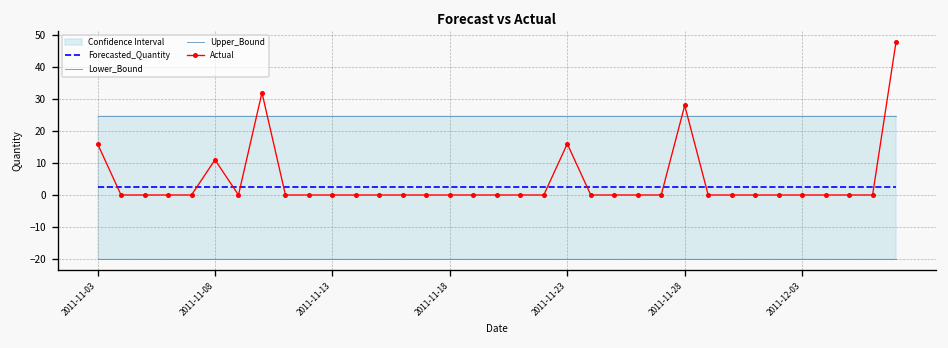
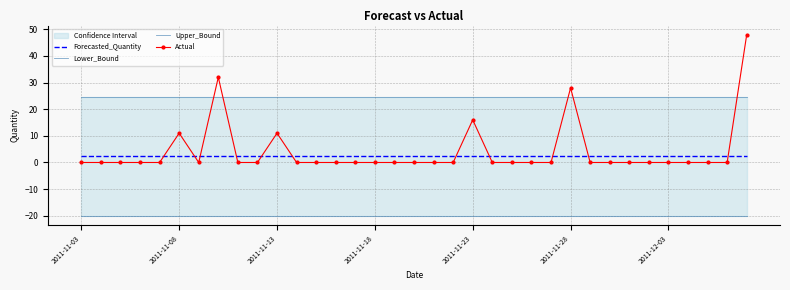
  {
    "Forecasted_Quantity": {
      "2011-11-03": 2,
      "2011-11-08": 2,
      "2011-11-13": 2,
      "2011-11-18": 2,
      "2011-11-23": 2,
      "2011-11-28": 2,
      "2011-12-03": 2
    },
    "Lower_Bound": {
      "2011-11-03": -20,
      "2011-11-08": -20,
      "2011-11-13": -20,
      "2011-11-18": -20,
      "2011-11-23": -20,
      "2011-11-28": -20,
      "2011-12-03": -20
    },
    "Confidence Interval": {
      "2011-11-03": 25,
      "2011-11-08": 25,
      "2011-11-13": 25,
      "2011-11-18": 25,
      "2011-11-23": 25,
      "2011-11-28": 25,
      "2011-12-03": 25
    },
    "Actual": {
-     "2011-11-03": 16,
+     "2011-11-03": 0,
      "2011-11-08": 11,
-     "2011-11-13": 0,
+     "2011-11-13": 11,
      "2011-11-18": 0,
      "2011-11-23": 16,
      "2011-11-28": 28,
      "2011-12-03": 0
    }
  }
